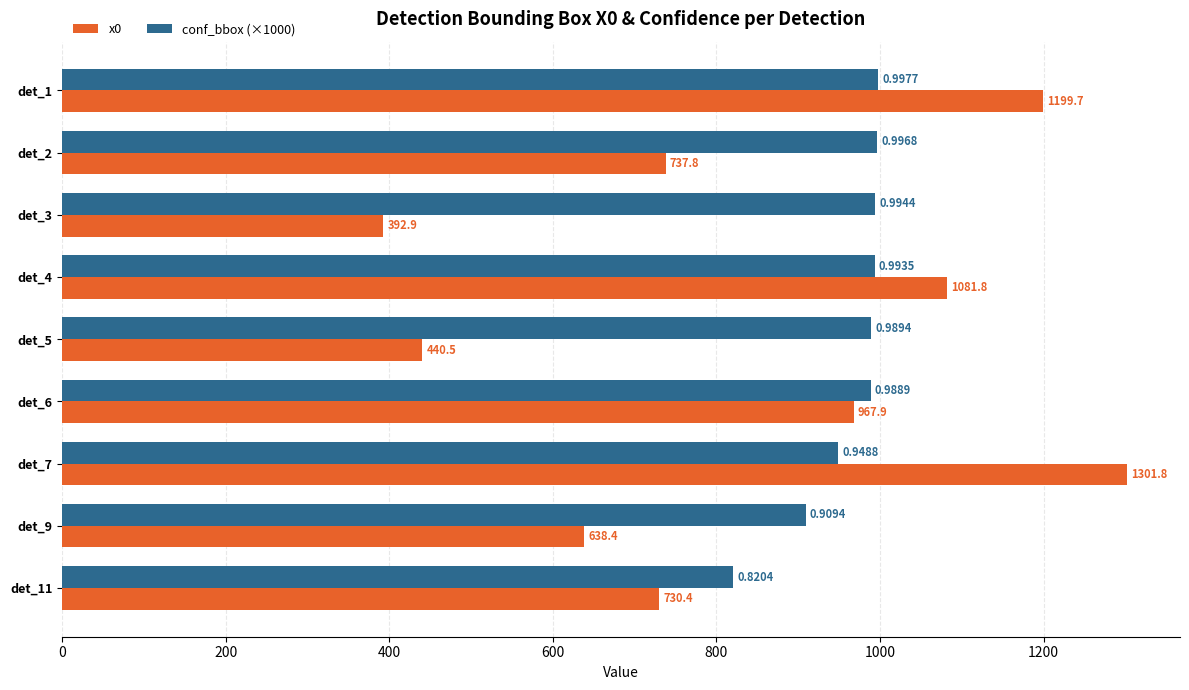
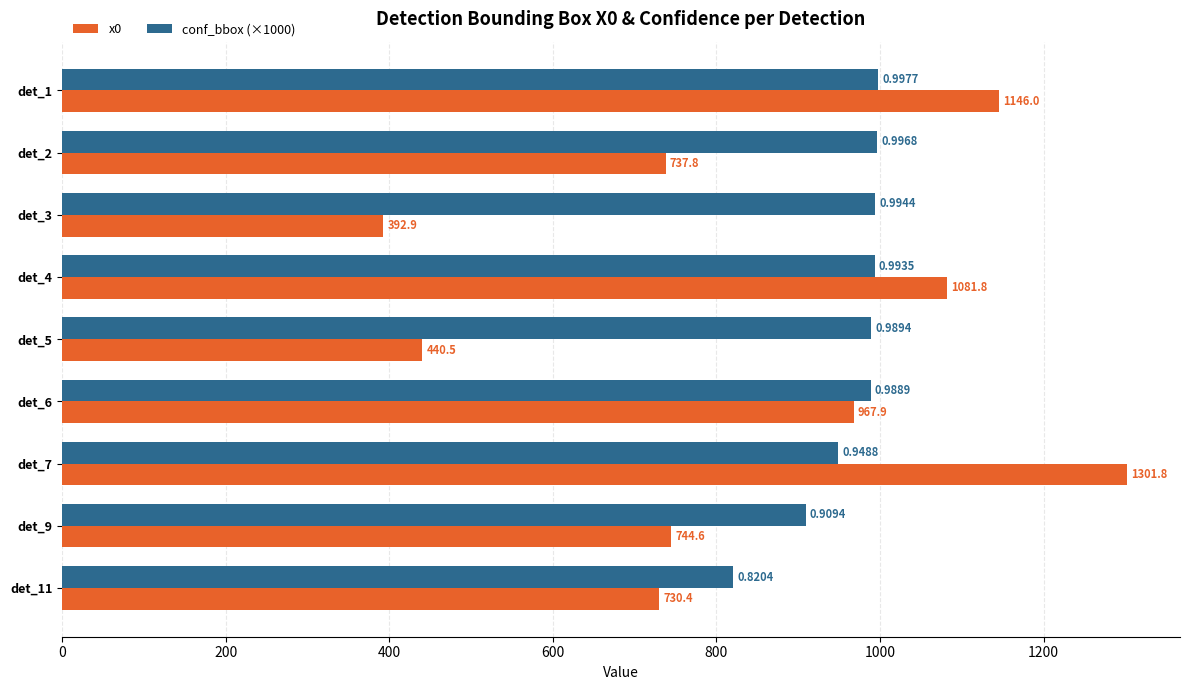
  {
    "x0": {
-     "det_1": 1199.7,
+     "det_1": 1146.0,
      "det_2": 737.8,
      "det_3": 392.9,
      "det_4": 1081.8,
      "det_5": 440.5,
      "det_6": 967.9,
      "det_7": 1301.8,
-     "det_9": 638.4,
+     "det_9": 744.6,
      "det_11": 730.4
    }
  }
